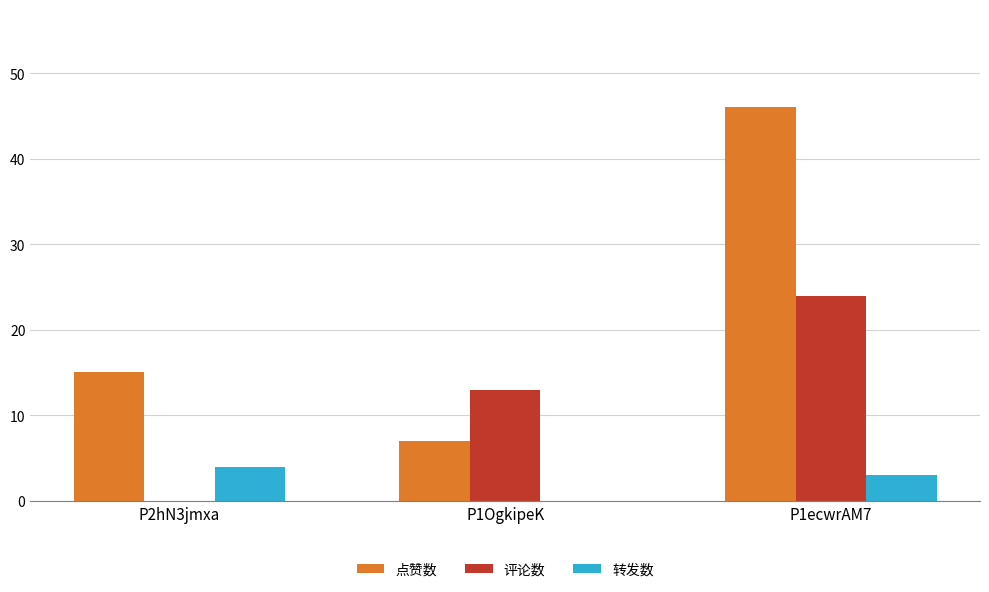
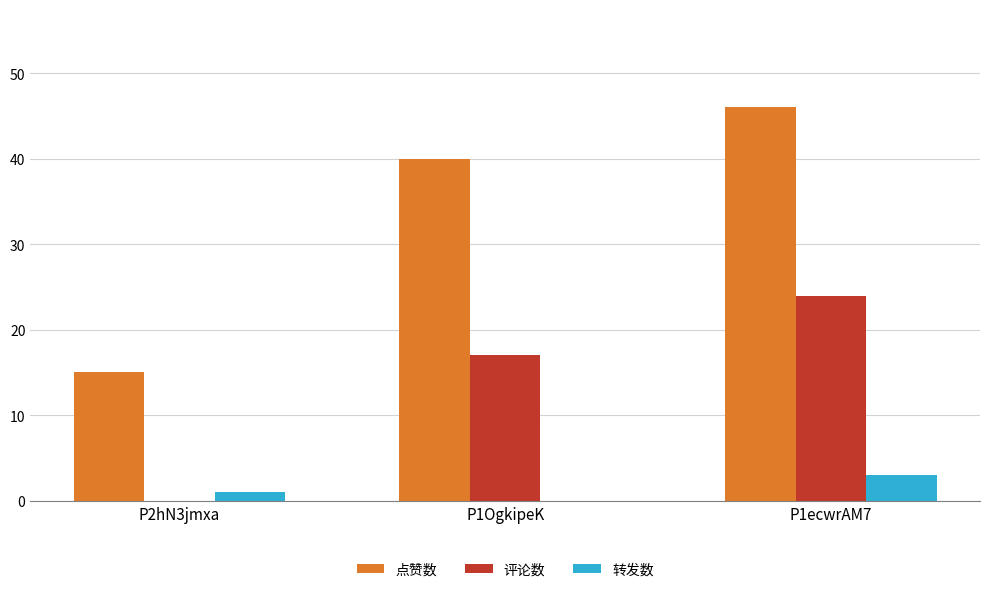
  {
    "点赞数": {
      "P2hN3jmxa": 15,
-     "P1OgkipeK": 7,
+     "P1OgkipeK": 40,
      "P1ecwrAM7": 46
    },
    "评论数": {
      "P2hN3jmxa": 0,
-     "P1OgkipeK": 13,
+     "P1OgkipeK": 17,
      "P1ecwrAM7": 24
    },
    "转发数": {
-     "P2hN3jmxa": 4,
+     "P2hN3jmxa": 1,
      "P1OgkipeK": 0,
      "P1ecwrAM7": 3
    }
  }
